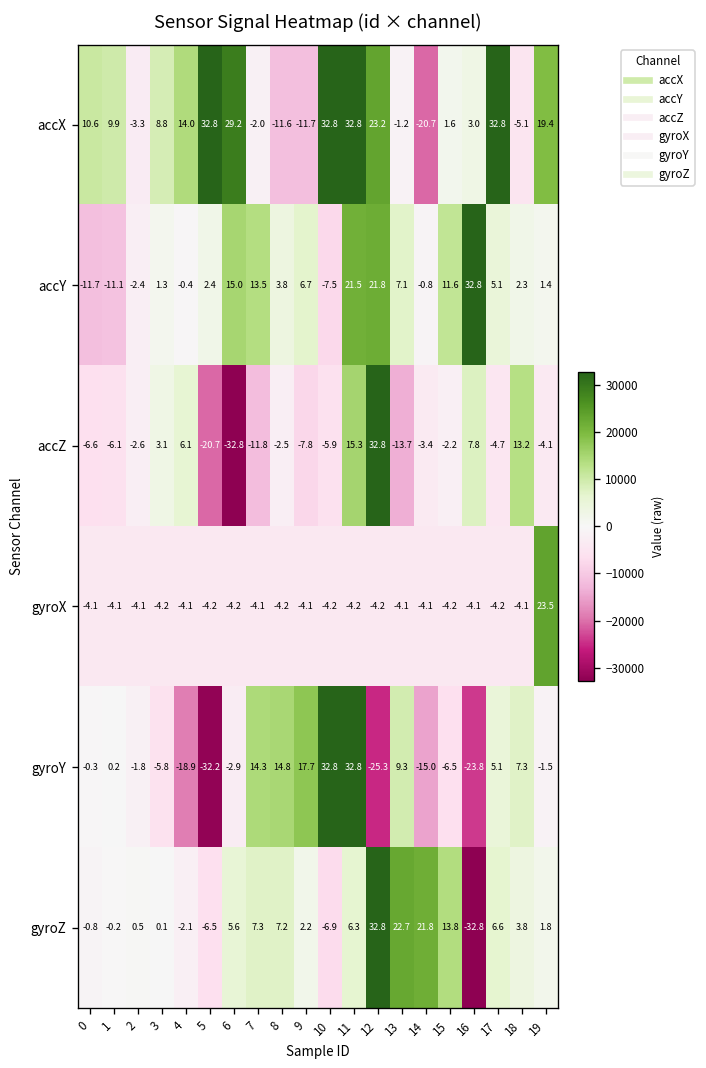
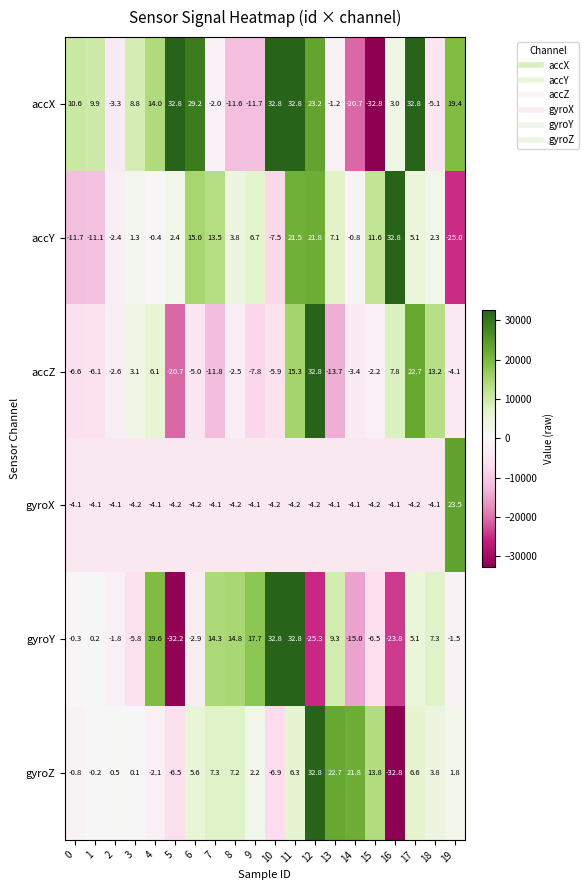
  {
    "accX": {
      "0": 10.6,
      "1": 9.9,
      "2": -3.3,
      "3": 8.8,
      "4": 14.0,
      "5": 32.8,
      "6": 29.2,
      "7": -2.0,
      "8": -11.6,
      "9": -11.7,
      "10": 32.8,
      "11": 32.8,
      "12": 23.2,
      "13": -1.2,
      "14": -20.7,
-     "15": 1.6,
+     "15": -32.8,
      "16": 3.0,
      "17": 32.8,
      "18": -5.1,
      "19": 19.4
    },
    "accY": {
      "0": -11.7,
      "1": -11.1,
      "2": -2.4,
      "3": 1.3,
      "4": -0.4,
      "5": 2.4,
      "6": 15.0,
      "7": 13.5,
      "8": 3.8,
      "9": 6.7,
      "10": -7.5,
      "11": 21.5,
      "12": 21.8,
      "13": 7.1,
      "14": -0.8,
      "15": 11.6,
      "16": 32.8,
      "17": 5.1,
      "18": 2.3,
-     "19": 1.4
+     "19": -25.0
    },
    "accZ": {
      "0": -6.6,
      "1": -6.1,
      "2": -2.6,
      "3": 3.1,
      "4": 6.1,
      "5": -20.7,
-     "6": -32.8,
+     "6": -5.0,
      "7": -11.8,
      "8": -2.5,
      "9": -7.8,
      "10": -5.9,
      "11": 15.3,
      "12": 32.8,
      "13": -13.7,
      "14": -3.4,
      "15": -2.2,
      "16": 7.8,
-     "17": -4.7,
+     "17": 22.7,
      "18": 13.2,
      "19": -4.1
    },
    "gyroX": {
      "0": -4.1,
      "1": -4.1,
      "2": -4.1,
      "3": -4.2,
      "4": -4.1,
      "5": -4.2,
      "6": -4.2,
      "7": -4.1,
      "8": -4.2,
      "9": -4.1,
      "10": -4.2,
      "11": -4.2,
      "12": -4.2,
      "13": -4.1,
      "14": -4.1,
      "15": -4.2,
      "16": -4.1,
      "17": -4.2,
      "18": -4.1,
      "19": 23.5
    },
    "gyroY": {
      "0": -0.3,
      "1": 0.2,
      "2": -1.8,
      "3": -5.8,
-     "4": -18.9,
+     "4": 19.6,
      "5": -32.2,
      "6": -2.9,
      "7": 14.3,
      "8": 14.8,
      "9": 17.7,
      "10": 32.8,
      "11": 32.8,
      "12": -25.3,
      "13": 9.3,
      "14": -15.0,
      "15": -6.5,
      "16": -23.8,
      "17": 5.1,
      "18": 7.3,
      "19": -1.5
    },
    "gyroZ": {
      "0": -0.8,
      "1": -0.2,
      "2": 0.5,
      "3": 0.1,
      "4": -2.1,
      "5": -6.5,
      "6": 5.6,
      "7": 7.3,
      "8": 7.2,
      "9": 2.2,
      "10": -6.9,
      "11": 6.3,
      "12": 32.8,
      "13": 22.7,
      "14": 21.8,
      "15": 13.8,
      "16": -32.8,
      "17": 6.6,
      "18": 3.8,
      "19": 1.8
    }
  }
